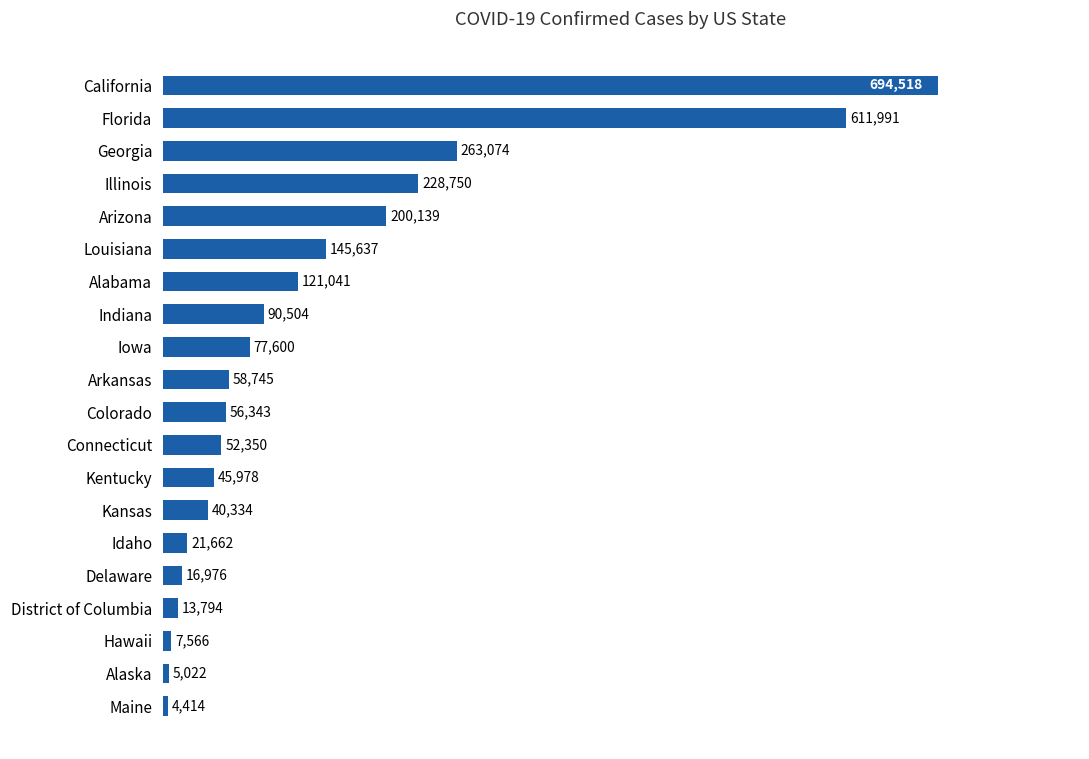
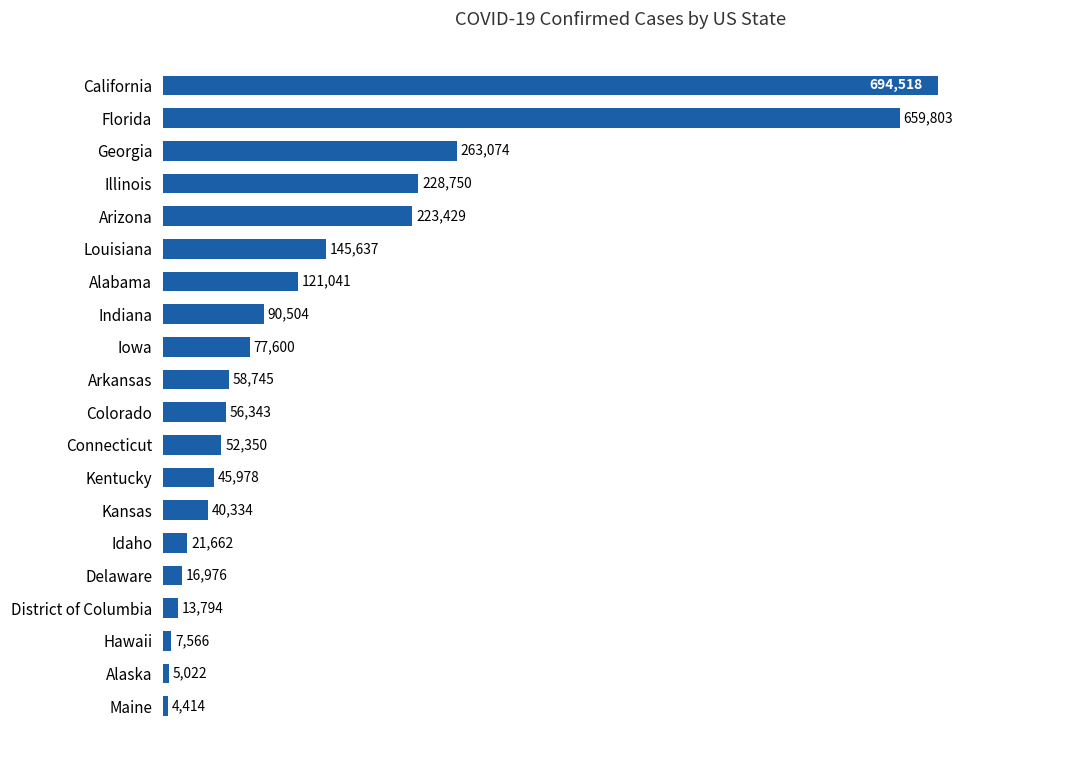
  {
    "California": "694,518",
-   "Florida": "611,991",
+   "Florida": "659,803",
    "Georgia": "263,074",
    "Illinois": "228,750",
-   "Arizona": "200,139",
+   "Arizona": "223,429",
    "Louisiana": "145,637",
    "Alabama": "121,041",
    "Indiana": "90,504",
    "Iowa": "77,600",
    "Arkansas": "58,745",
    "Colorado": "56,343",
    "Connecticut": "52,350",
    "Kentucky": "45,978",
    "Kansas": "40,334",
    "Idaho": "21,662",
    "Delaware": "16,976",
    "District of Columbia": "13,794",
    "Hawaii": "7,566",
    "Alaska": "5,022",
    "Maine": "4,414"
  }
